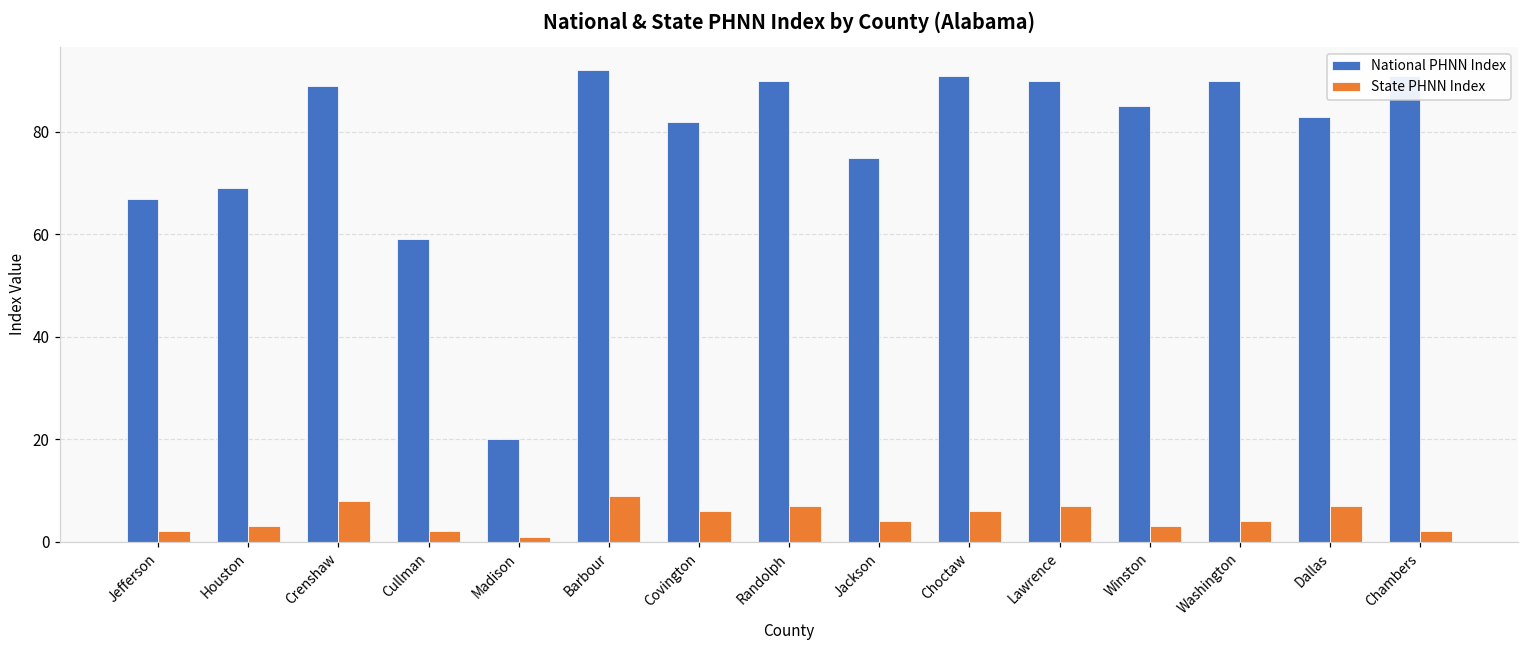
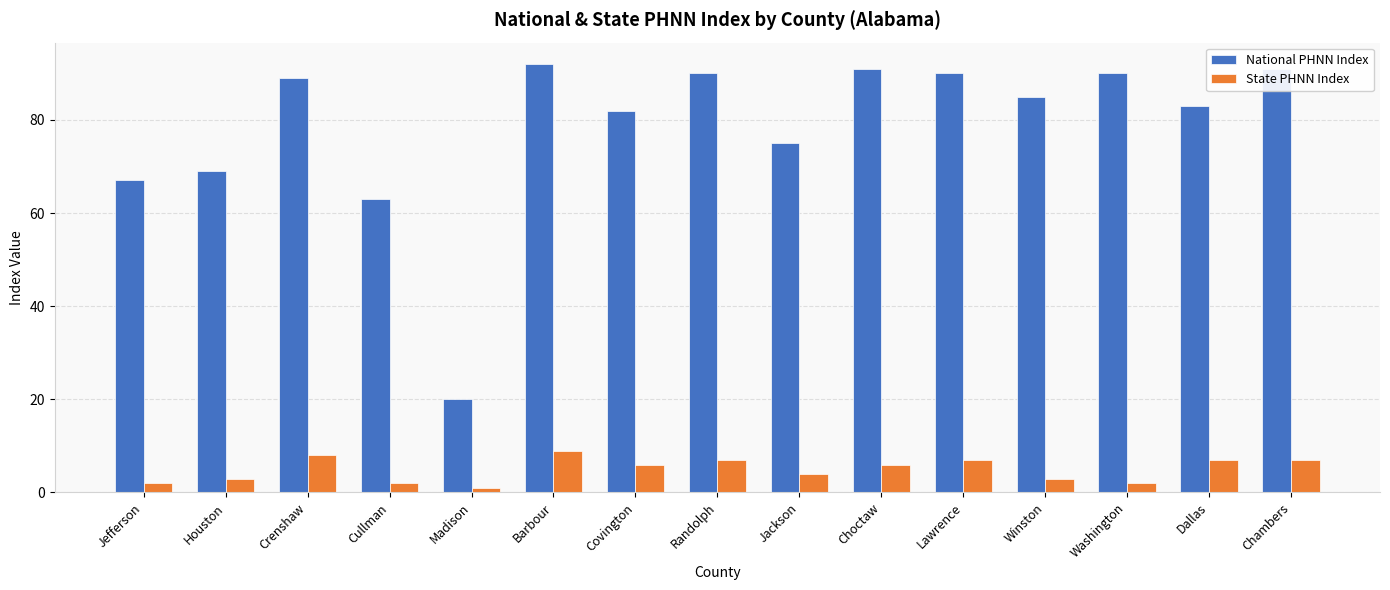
  {
    "National PHNN Index": {
      "Jefferson": 67,
      "Houston": 69,
      "Crenshaw": 89,
-     "Cullman": 59,
+     "Cullman": 63,
      "Madison": 20,
      "Barbour": 92,
      "Covington": 82,
      "Randolph": 90,
      "Jackson": 75,
      "Choctaw": 91,
      "Lawrence": 90,
      "Winston": 85,
      "Washington": 90,
      "Dallas": 83
    },
    "State PHNN Index": {
      "Jefferson": 2,
      "Houston": 3,
      "Crenshaw": 8,
      "Cullman": 2,
      "Madison": 1,
      "Barbour": 9,
      "Covington": 6,
      "Randolph": 7,
      "Jackson": 4,
      "Choctaw": 6,
      "Lawrence": 7,
      "Winston": 3,
-     "Washington": 4,
+     "Washington": 2,
      "Dallas": 7,
-     "Chambers": 2
+     "Chambers": 7
    }
  }
